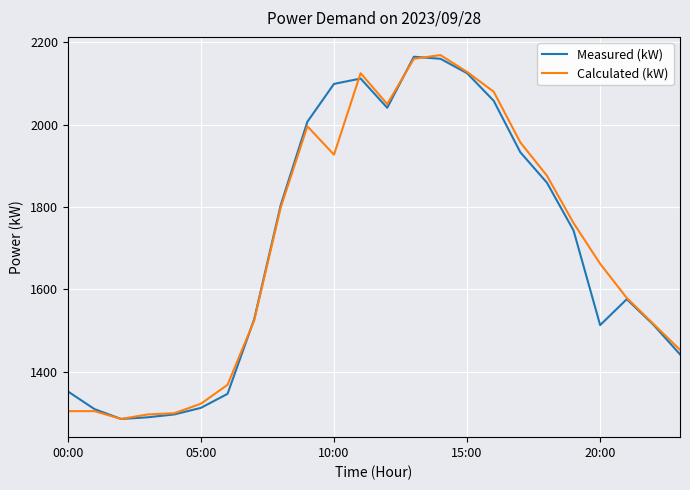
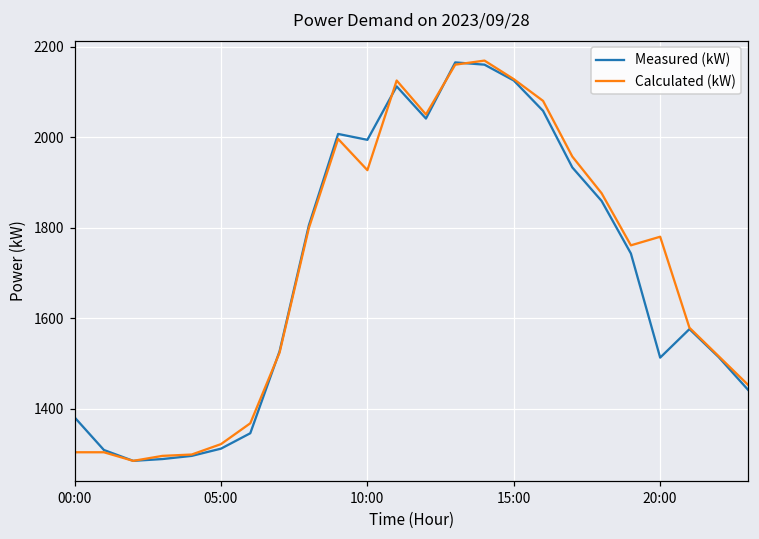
  {
    "Measured (kW)": {
-     "00:00": 1350,
+     "00:00": 1380,
      "05:00": 1310,
-     "10:00": 2100,
+     "10:00": 1990,
      "20:00": 1510
    },
    "Calculated (kW)": {
      "00:00": 1300,
      "05:00": 1320,
      "10:00": 1930,
-     "20:00": 1660
+     "20:00": 1780
    }
  }
